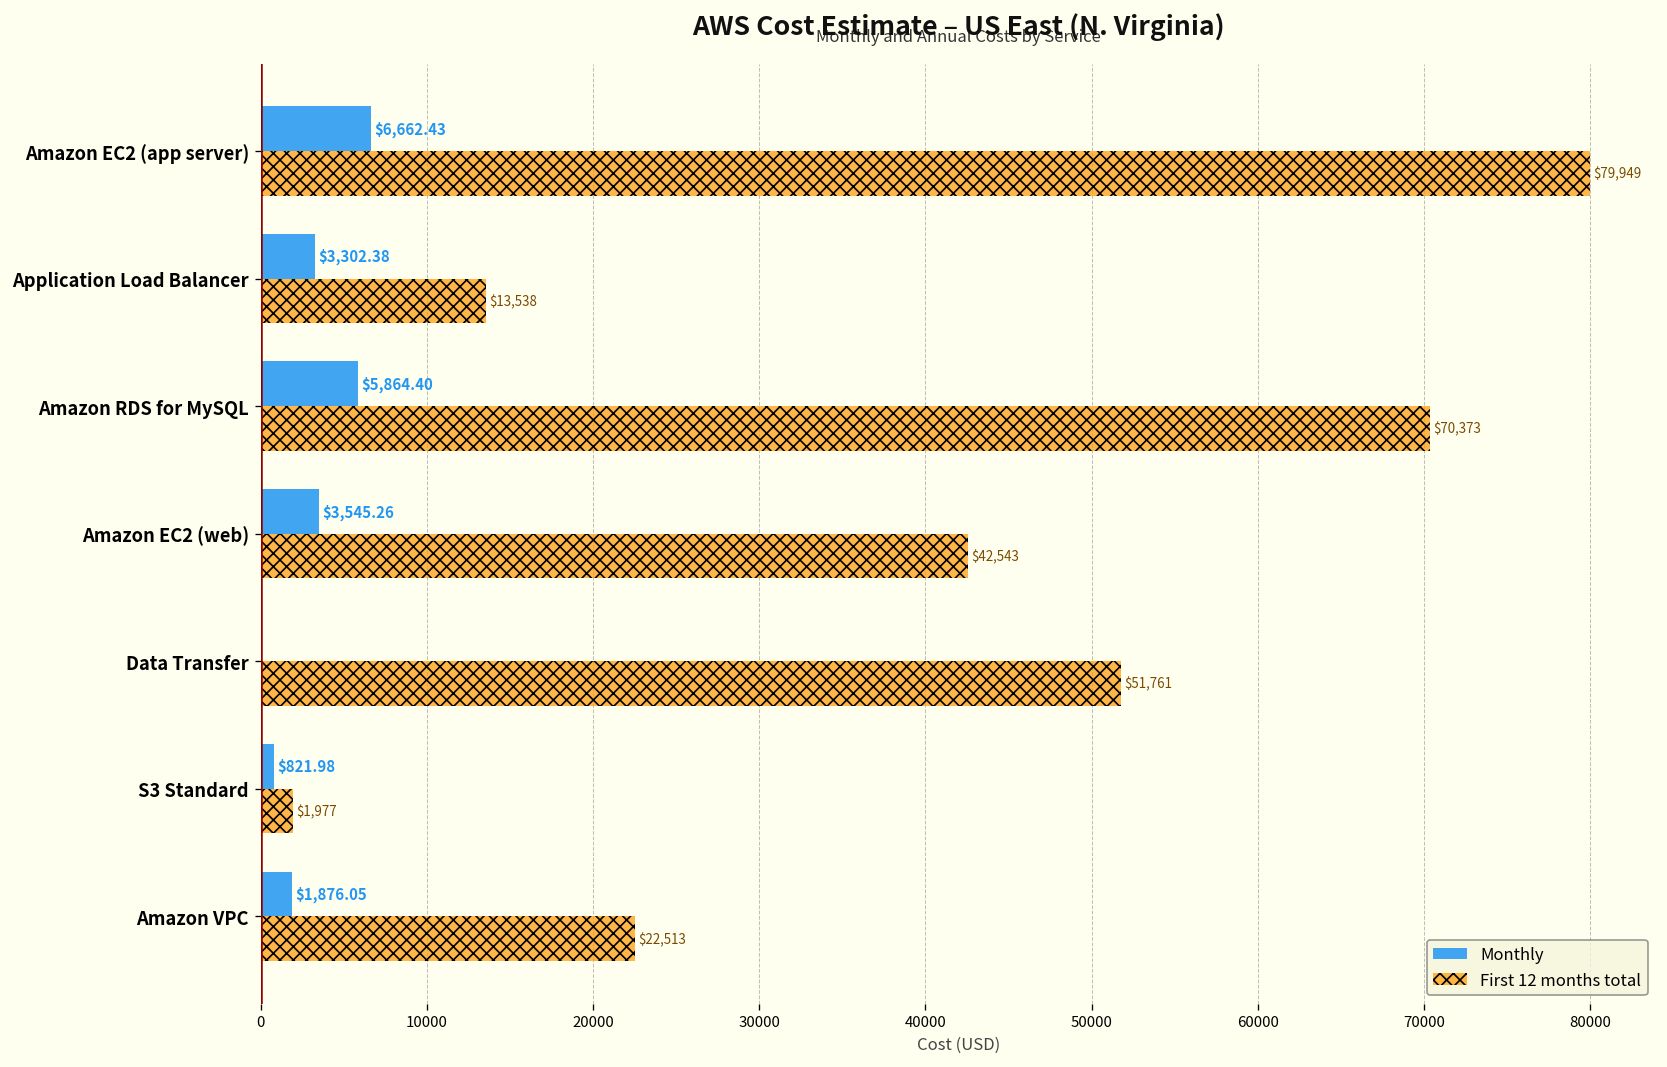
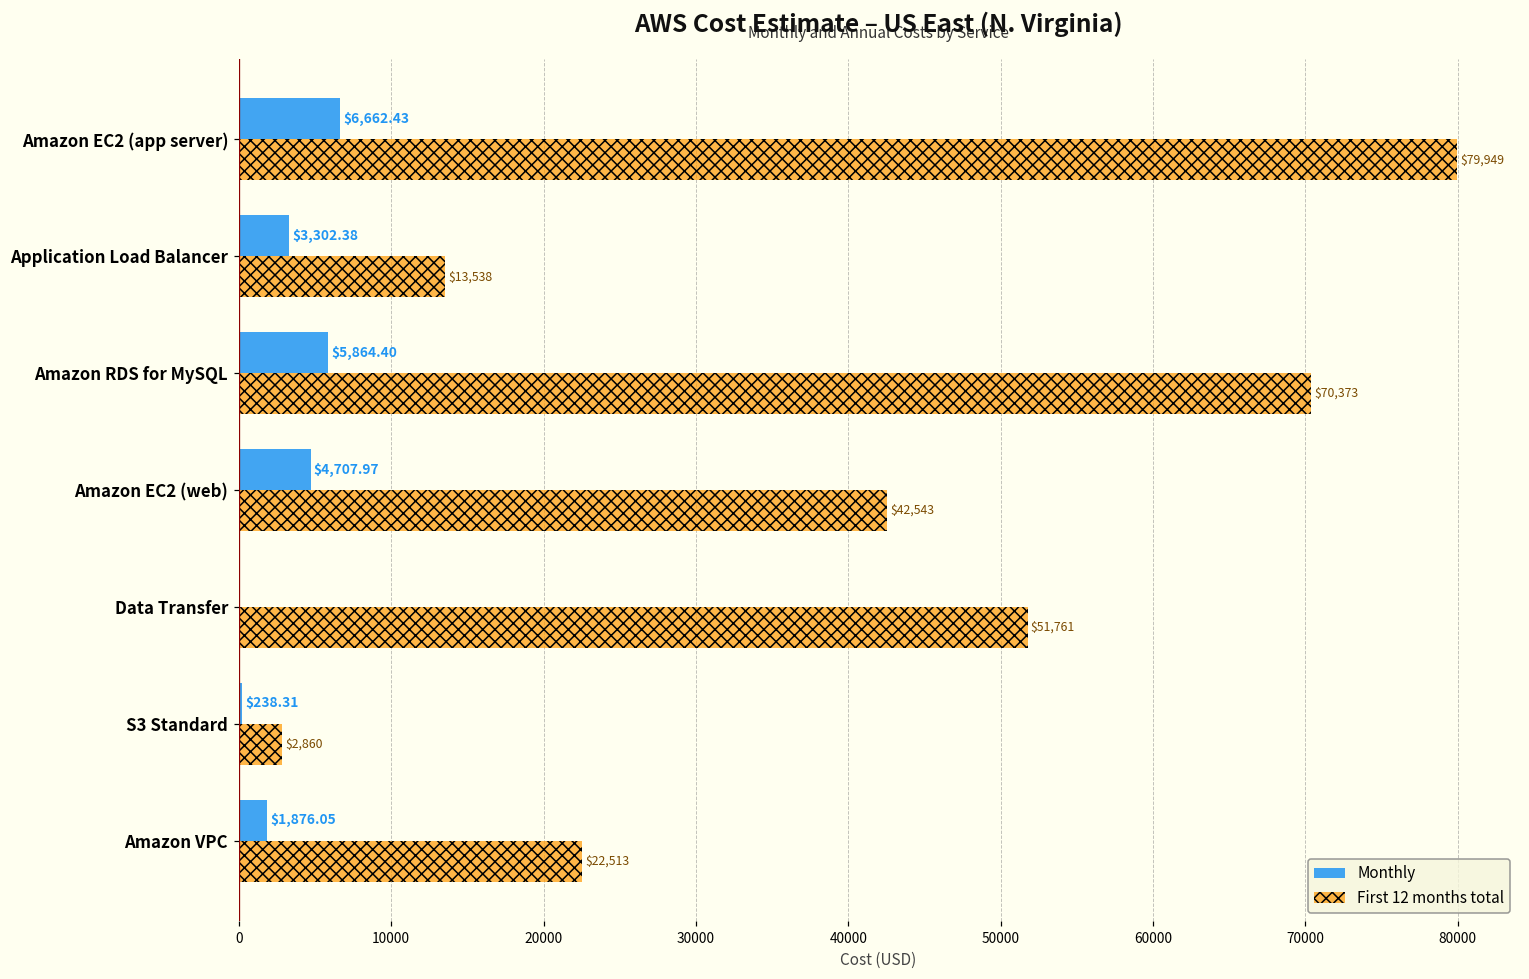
  {
    "Monthly": {
      "Amazon EC2 (app server)": "$6,662.43",
      "Application Load Balancer": "$3,302.38",
      "Amazon RDS for MySQL": "$5,864.40",
-     "Amazon EC2 (web)": "$3,545.26",
-     "S3 Standard": "$821.98",
+     "Amazon EC2 (web)": "$4,707.97",
+     "S3 Standard": "$238.31",
      "Amazon VPC": "$1,876.05"
    },
    "First 12 months total": {
      "Amazon EC2 (app server)": "$79,949",
      "Application Load Balancer": "$13,538",
      "Amazon RDS for MySQL": "$70,373",
      "Amazon EC2 (web)": "$42,543",
      "Data Transfer": "$51,761",
-     "S3 Standard": "$1,977",
+     "S3 Standard": "$2,860",
      "Amazon VPC": "$22,513"
    }
  }
